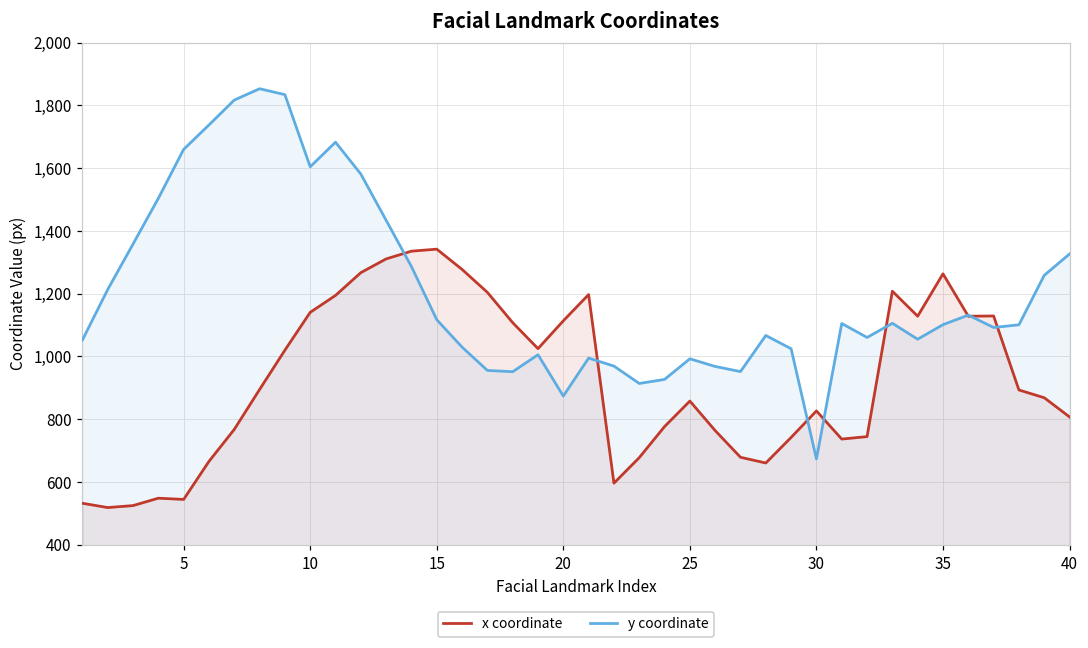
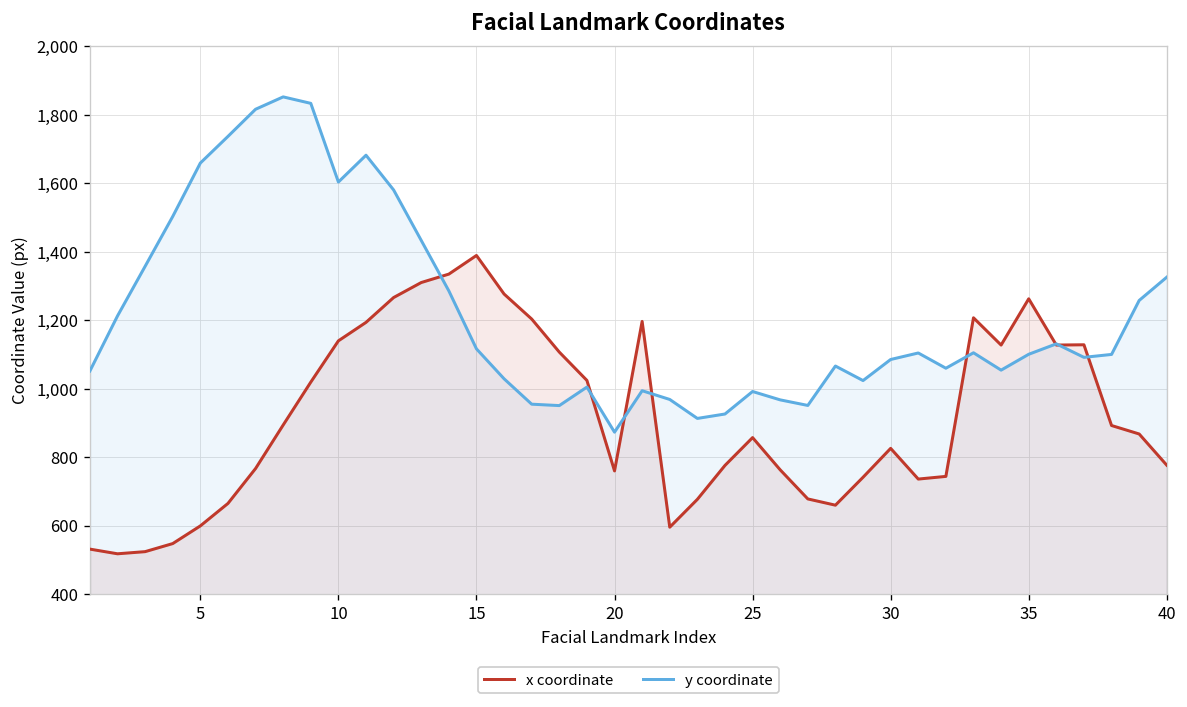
  {
    "x coordinate": {
-     "5": "540",
+     "5": "600",
      "10": "1,140",
-     "15": "1,340",
-     "20": "1,110",
+     "15": "1,390",
+     "20": "760",
      "25": "860",
      "30": "830",
      "35": "1,260",
-     "40": "810"
+     "40": "780"
    },
    "y coordinate": {
      "5": "1,660",
      "10": "1,600",
      "15": "1,120",
      "20": "870",
      "25": "990",
-     "30": "670",
+     "30": "1,090",
      "35": "1,100",
      "40": "1,330"
    }
  }
